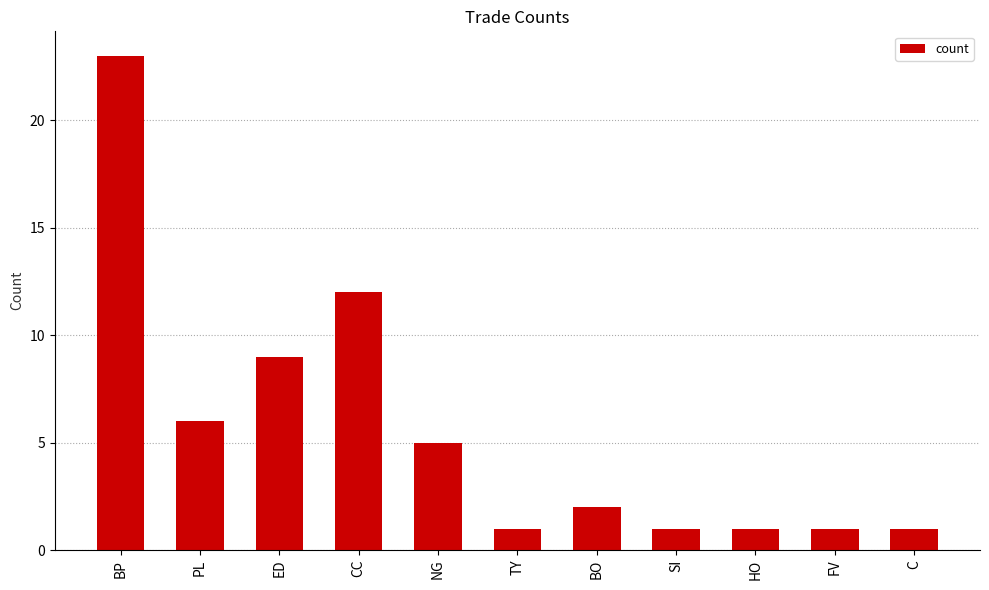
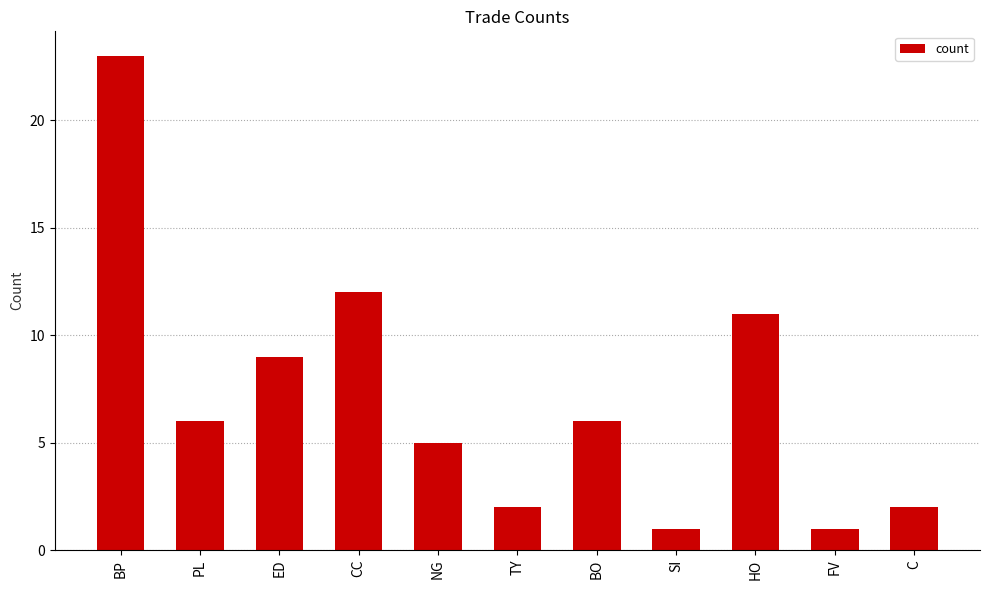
  {
    "BP": 23,
    "PL": 6,
    "ED": 9,
    "CC": 12,
    "NG": 5,
-   "TY": 1,
-   "BO": 2,
+   "TY": 2,
+   "BO": 6,
    "SI": 1,
-   "HO": 1,
+   "HO": 11,
    "FV": 1,
-   "C": 1
+   "C": 2
  }
